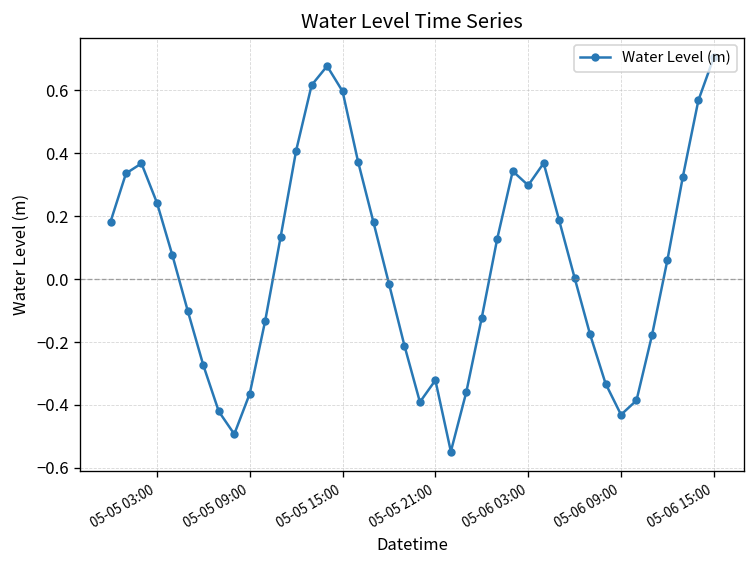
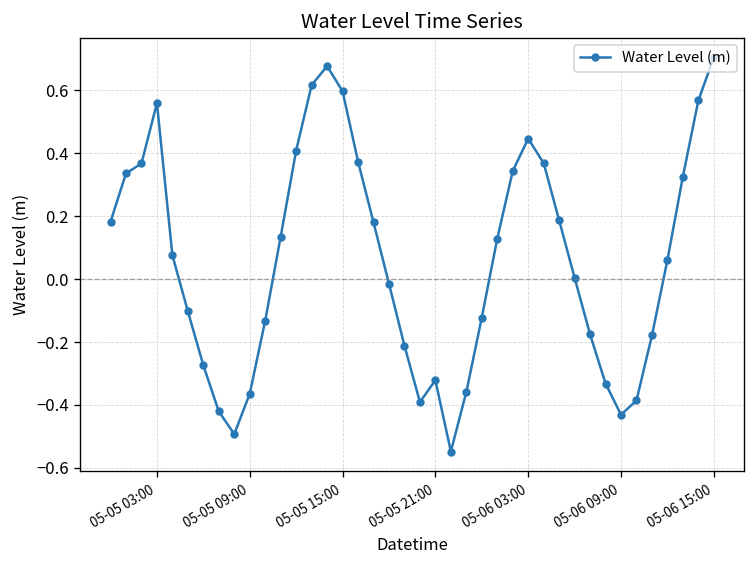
  {
-   "05-05 03:00": 0.24,
+   "05-05 03:00": 0.56,
    "05-05 09:00": -0.36,
    "05-05 15:00": 0.60,
    "05-05 21:00": -0.32,
-   "05-06 03:00": 0.30,
+   "05-06 03:00": 0.45,
    "05-06 09:00": -0.43
  }
